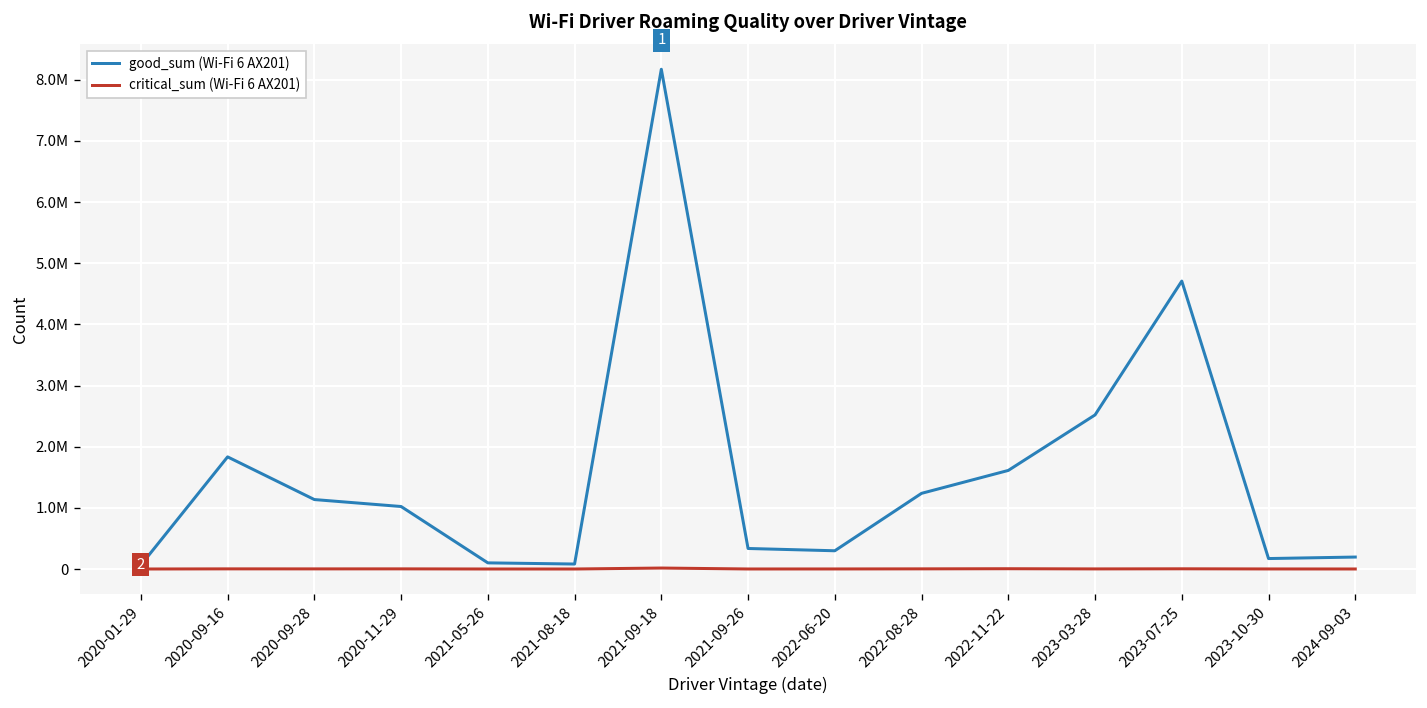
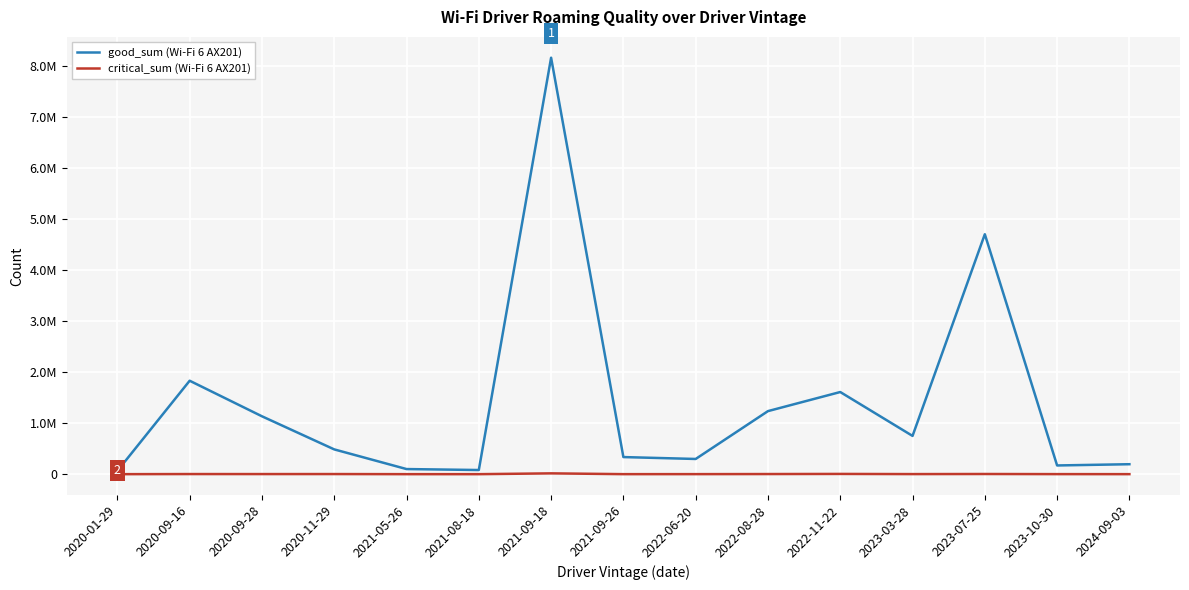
  {
    "good_sum (Wi-Fi 6 AX201)": {
      "2020-09-16": 1800000,
      "2020-09-28": 1100000,
-     "2020-11-29": 1000000,
+     "2020-11-29": 500000,
      "2021-05-26": 100000,
      "2021-08-18": 100000,
      "2021-09-26": 300000,
      "2022-06-20": 300000,
      "2022-08-28": 1200000,
      "2022-11-22": 1600000,
-     "2023-03-28": 2500000,
+     "2023-03-28": 800000,
      "2023-07-25": 4700000,
      "2023-10-30": 200000,
      "2024-09-03": 200000
    },
    "critical_sum (Wi-Fi 6 AX201)": {
      "2020-09-16": 0,
      "2020-09-28": 0,
      "2020-11-29": 0,
      "2021-05-26": 0,
      "2021-08-18": 0,
      "2021-09-18": 0,
      "2021-09-26": 0,
      "2022-06-20": 0,
      "2022-08-28": 0,
      "2022-11-22": 0,
      "2023-03-28": 0,
      "2023-07-25": 0,
      "2023-10-30": 0,
      "2024-09-03": 0
    }
  }
